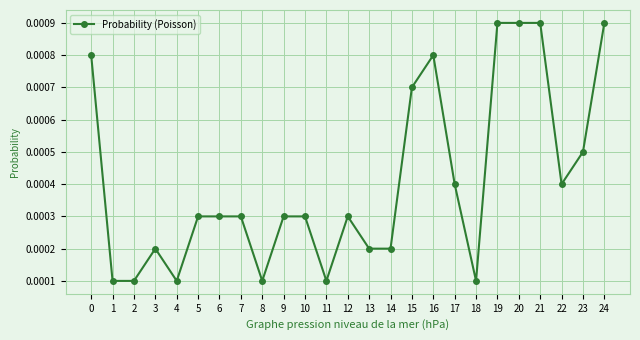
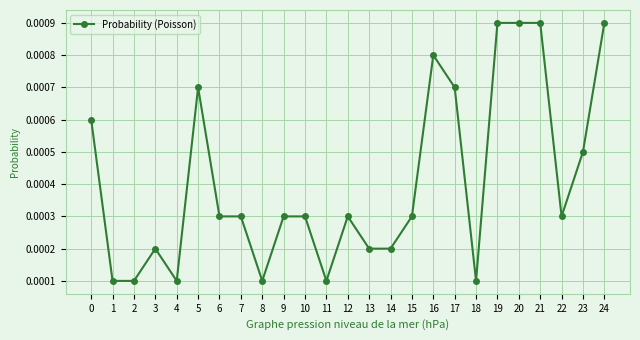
  {
-   "0": 0.0008,
+   "0": 0.0006,
    "1": 0.0001,
    "2": 0.0001,
    "3": 0.0002,
    "4": 0.0001,
-   "5": 0.0003,
+   "5": 0.0007,
    "6": 0.0003,
    "7": 0.0003,
    "8": 0.0001,
    "9": 0.0003,
    "10": 0.0003,
    "11": 0.0001,
    "12": 0.0003,
    "13": 0.0002,
    "14": 0.0002,
-   "15": 0.0007,
+   "15": 0.0003,
    "16": 0.0008,
-   "17": 0.0004,
+   "17": 0.0007,
    "18": 0.0001,
    "19": 0.0009,
    "20": 0.0009,
    "21": 0.0009,
-   "22": 0.0004,
+   "22": 0.0003,
    "23": 0.0005,
    "24": 0.0009
  }
